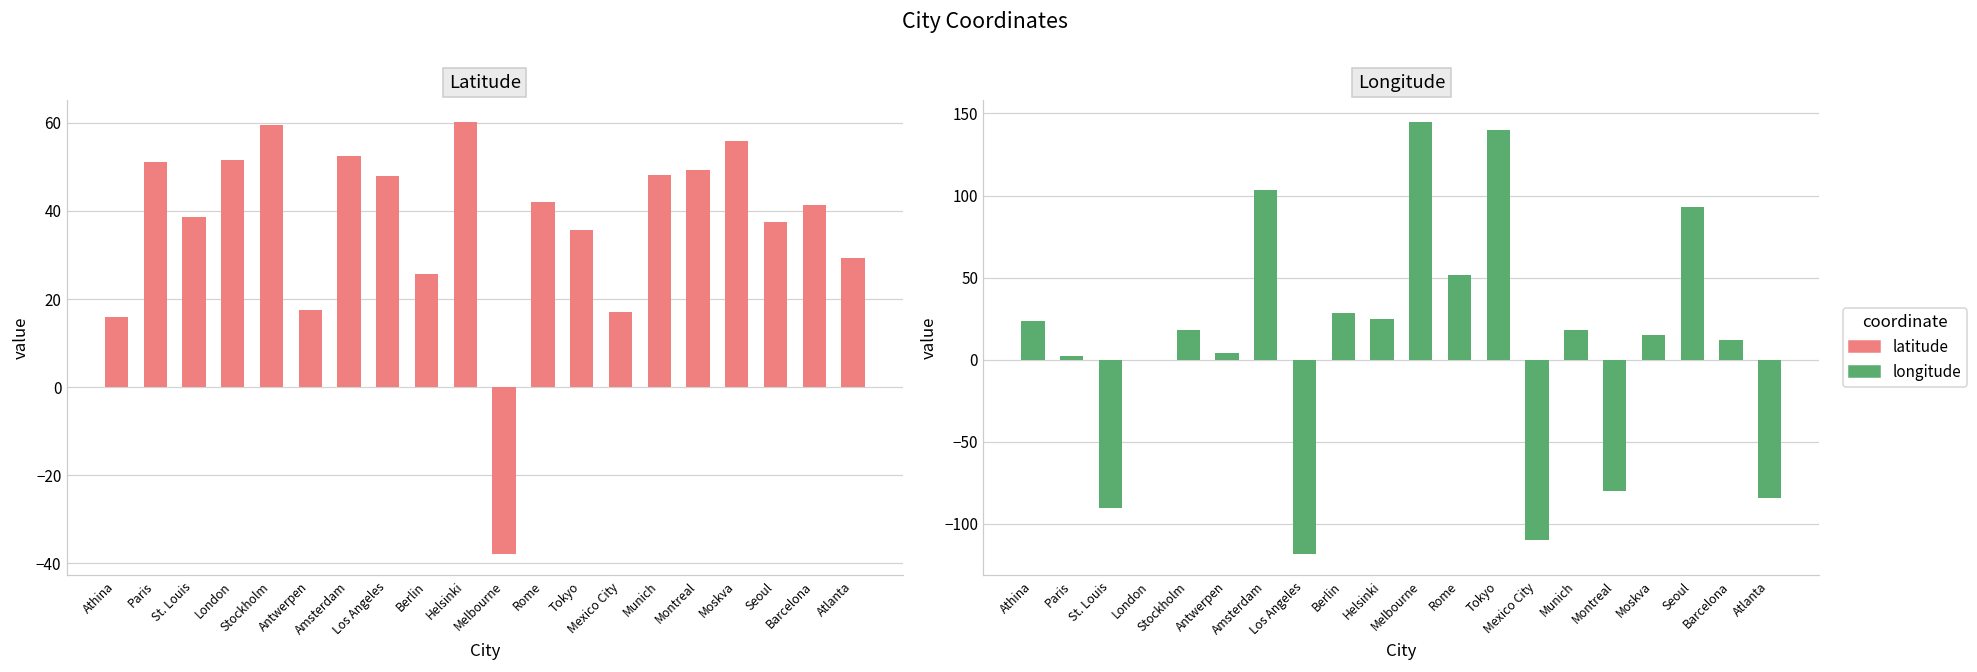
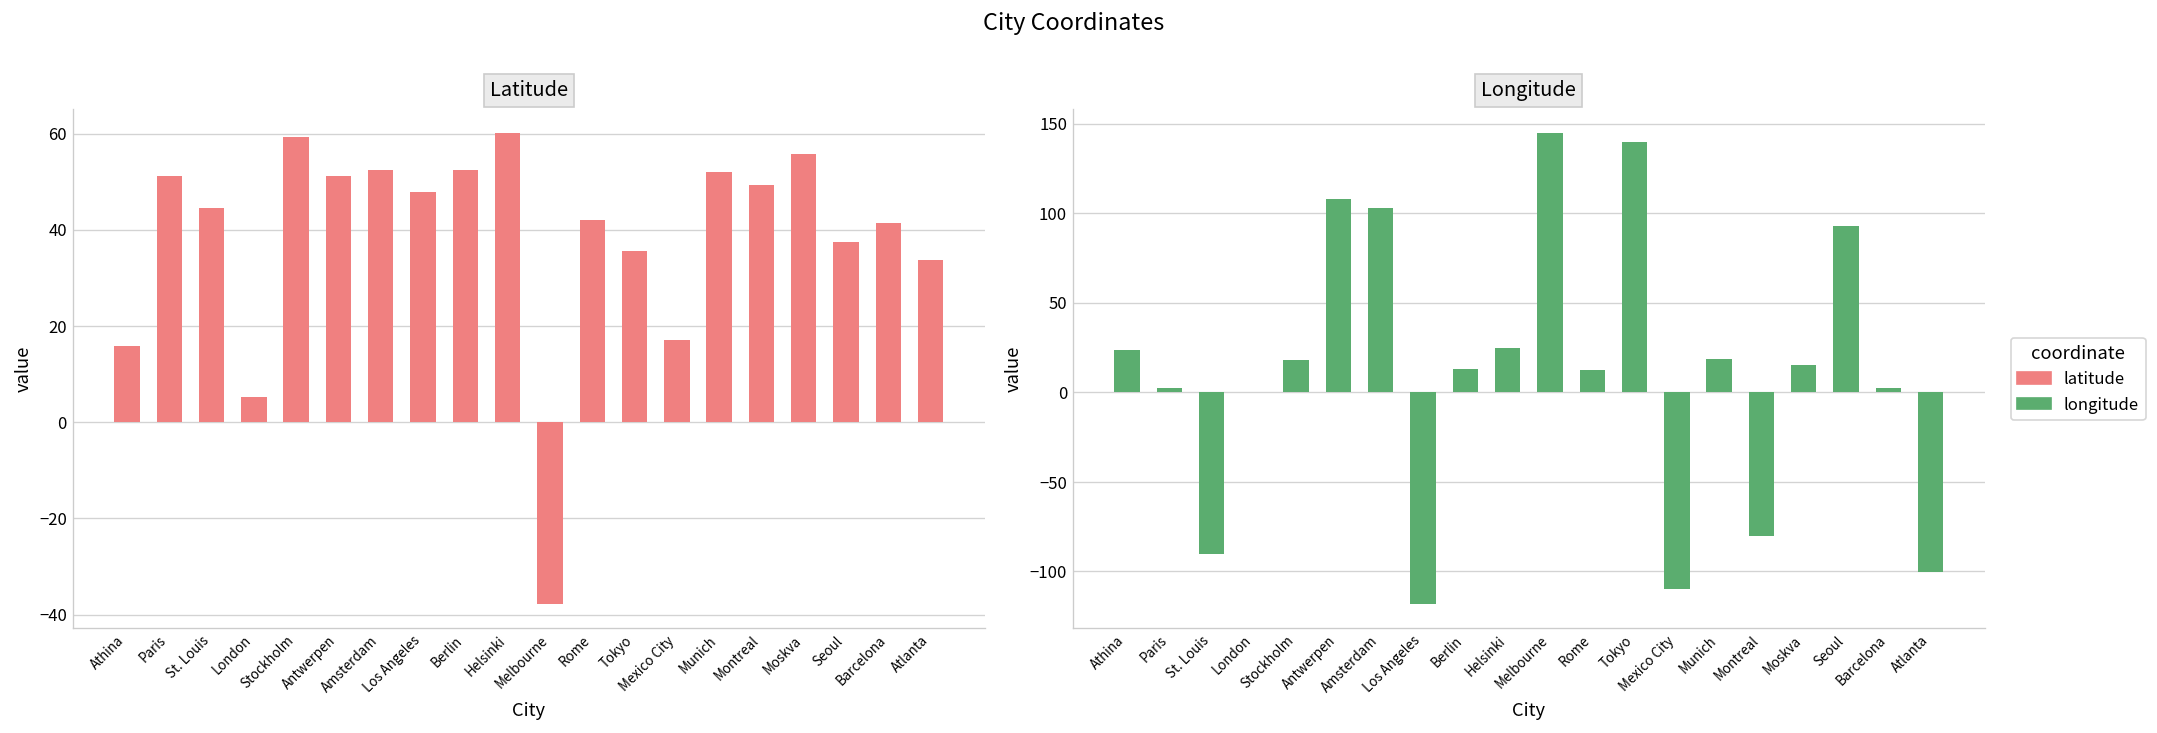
  {
    "Latitude": {
      "Athina": 16,
      "Paris": 51,
-     "St. Louis": 39,
-     "London": 52,
+     "St. Louis": 45,
+     "London": 5,
      "Stockholm": 59,
-     "Antwerpen": 17,
+     "Antwerpen": 51,
      "Amsterdam": 52,
      "Los Angeles": 48,
-     "Berlin": 26,
+     "Berlin": 53,
      "Helsinki": 60,
      "Melbourne": -38,
      "Rome": 42,
      "Tokyo": 36,
      "Mexico City": 17,
-     "Munich": 48,
+     "Munich": 52,
      "Montreal": 49,
      "Moskva": 56,
      "Seoul": 38,
      "Barcelona": 41,
-     "Atlanta": 29
+     "Atlanta": 34
    },
    "Longitude": {
      "Athina": 24,
      "Paris": 2,
      "St. Louis": -90,
      "Stockholm": 18,
-     "Antwerpen": 4,
+     "Antwerpen": 108,
      "Amsterdam": 103,
      "Los Angeles": -118,
-     "Berlin": 28,
+     "Berlin": 13,
      "Helsinki": 25,
      "Melbourne": 145,
-     "Rome": 51,
+     "Rome": 12,
      "Tokyo": 140,
      "Mexico City": -110,
      "Munich": 18,
      "Montreal": -80,
      "Moskva": 15,
      "Seoul": 93,
-     "Barcelona": 12,
-     "Atlanta": -84
+     "Barcelona": 2,
+     "Atlanta": -101
    }
  }
